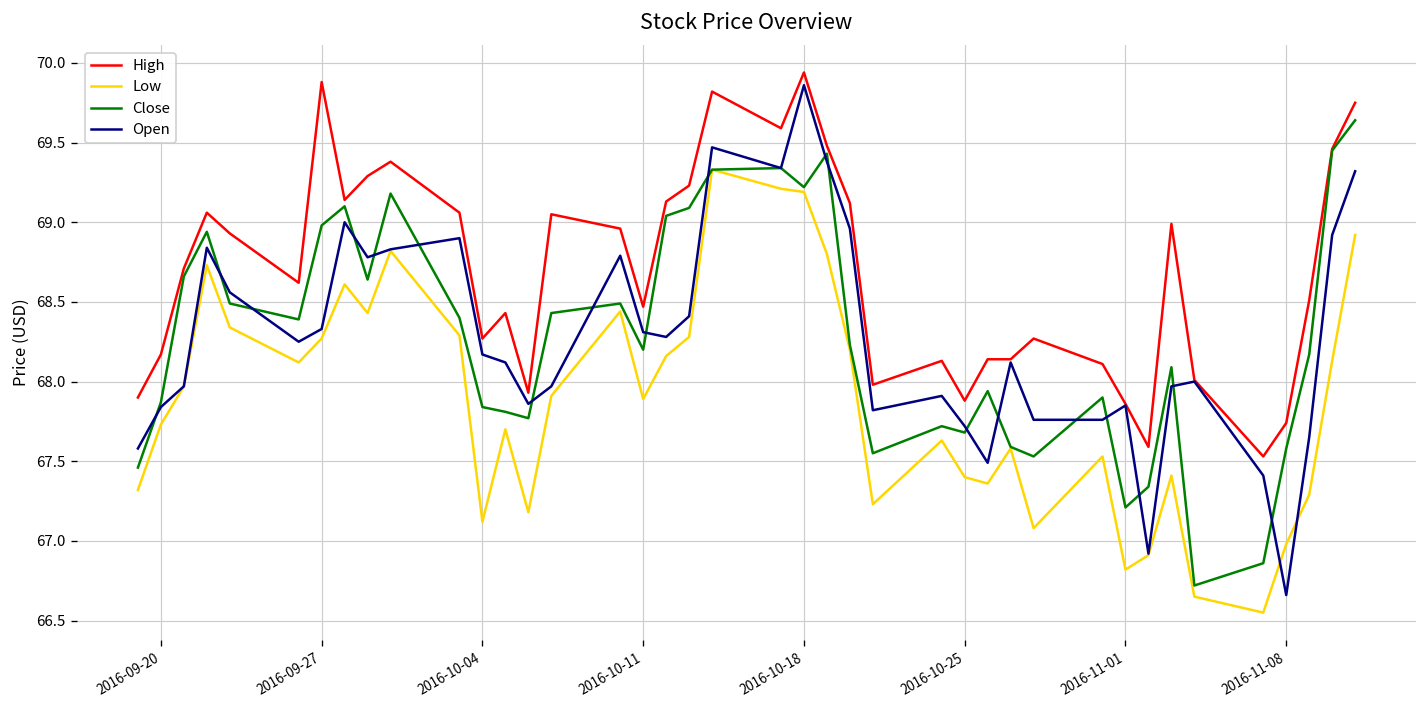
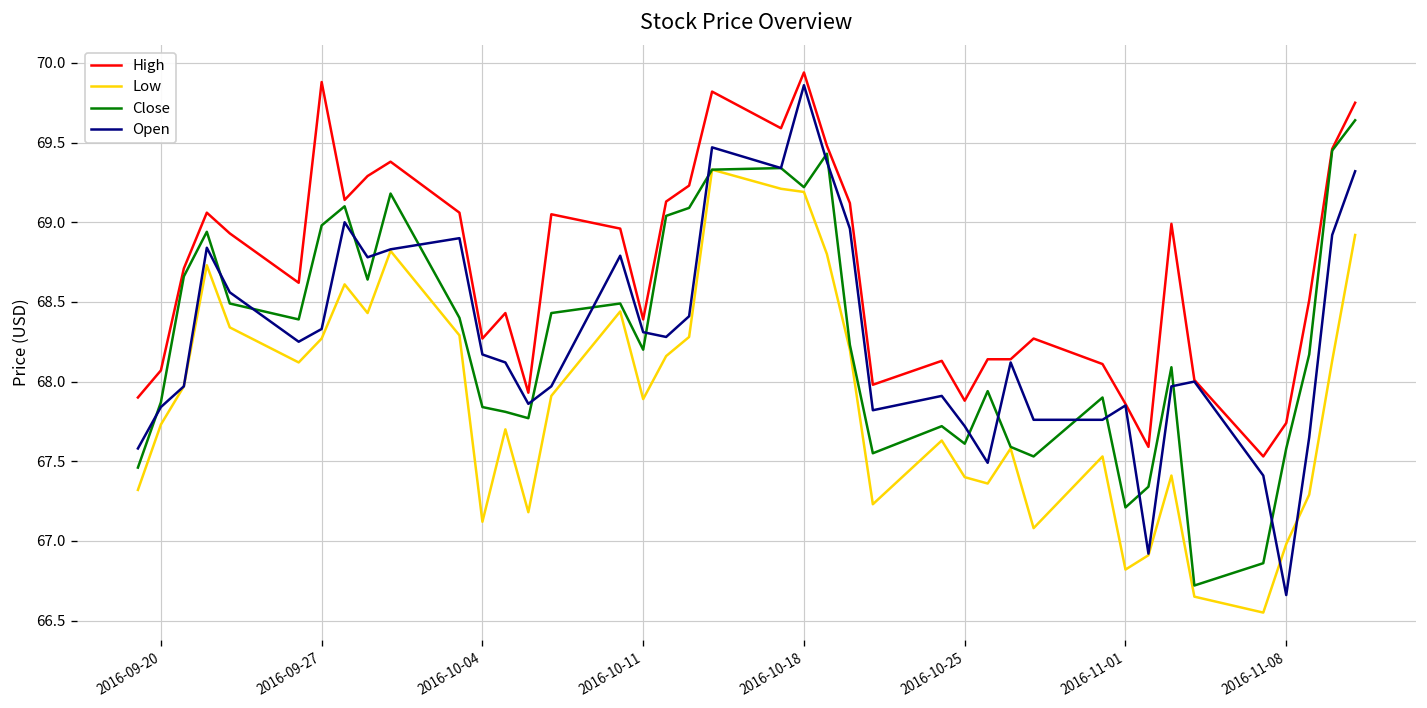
  {
    "High": {
-     "2016-09-20": 68.17,
+     "2016-09-20": 68.07,
      "2016-09-27": 69.88,
      "2016-10-04": 68.27,
-     "2016-10-11": 68.47,
+     "2016-10-11": 68.39,
      "2016-10-18": 69.94,
      "2016-10-25": 67.88,
      "2016-11-08": 67.74
    },
    "Low": {
      "2016-09-20": 67.73,
      "2016-09-27": 68.27,
      "2016-10-04": 67.12,
      "2016-10-11": 67.89,
      "2016-10-18": 69.19,
      "2016-10-25": 67.40,
      "2016-11-01": 66.82,
      "2016-11-08": 66.98
    },
    "Close": {
      "2016-09-20": 67.87,
      "2016-09-27": 68.98,
      "2016-10-04": 67.84,
      "2016-10-11": 68.20,
      "2016-10-18": 69.22,
-     "2016-10-25": 67.68,
+     "2016-10-25": 67.61,
      "2016-11-01": 67.21,
      "2016-11-08": 67.58
    },
    "Open": {
      "2016-09-20": 67.84,
      "2016-09-27": 68.33,
      "2016-10-04": 68.17,
      "2016-10-11": 68.31,
      "2016-10-18": 69.86,
      "2016-10-25": 67.72,
      "2016-11-08": 66.66
    }
  }
